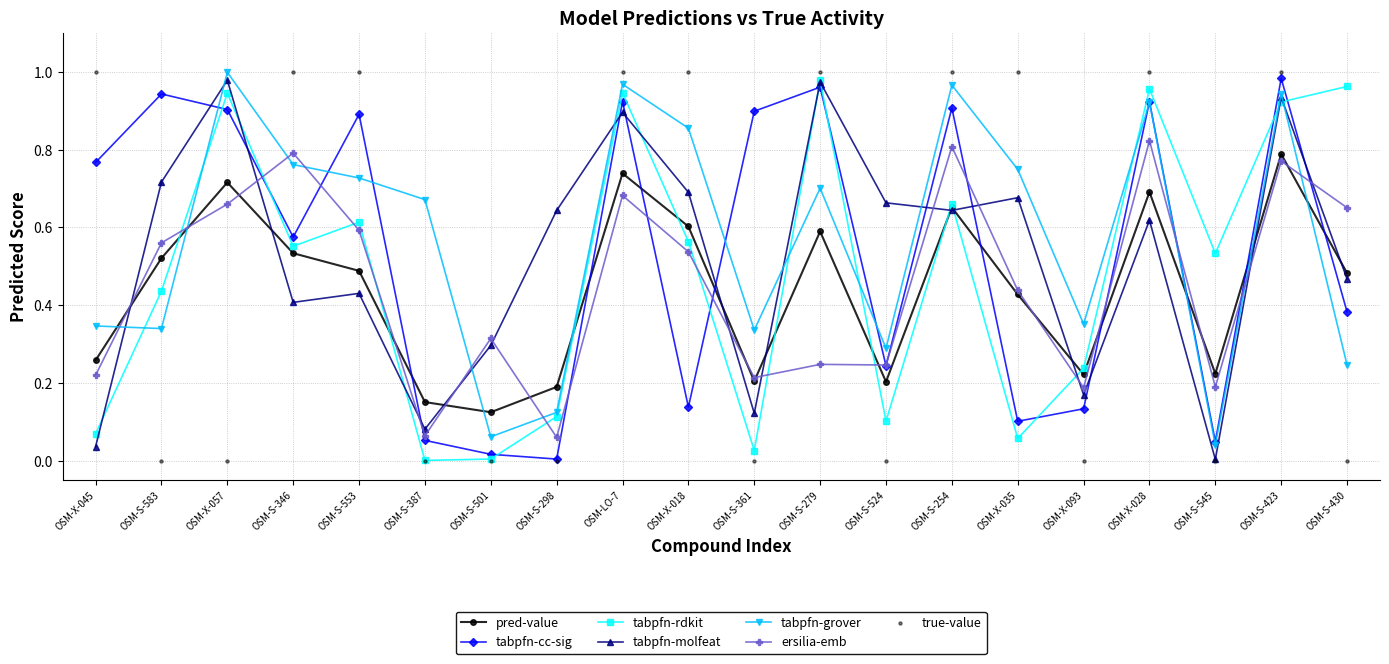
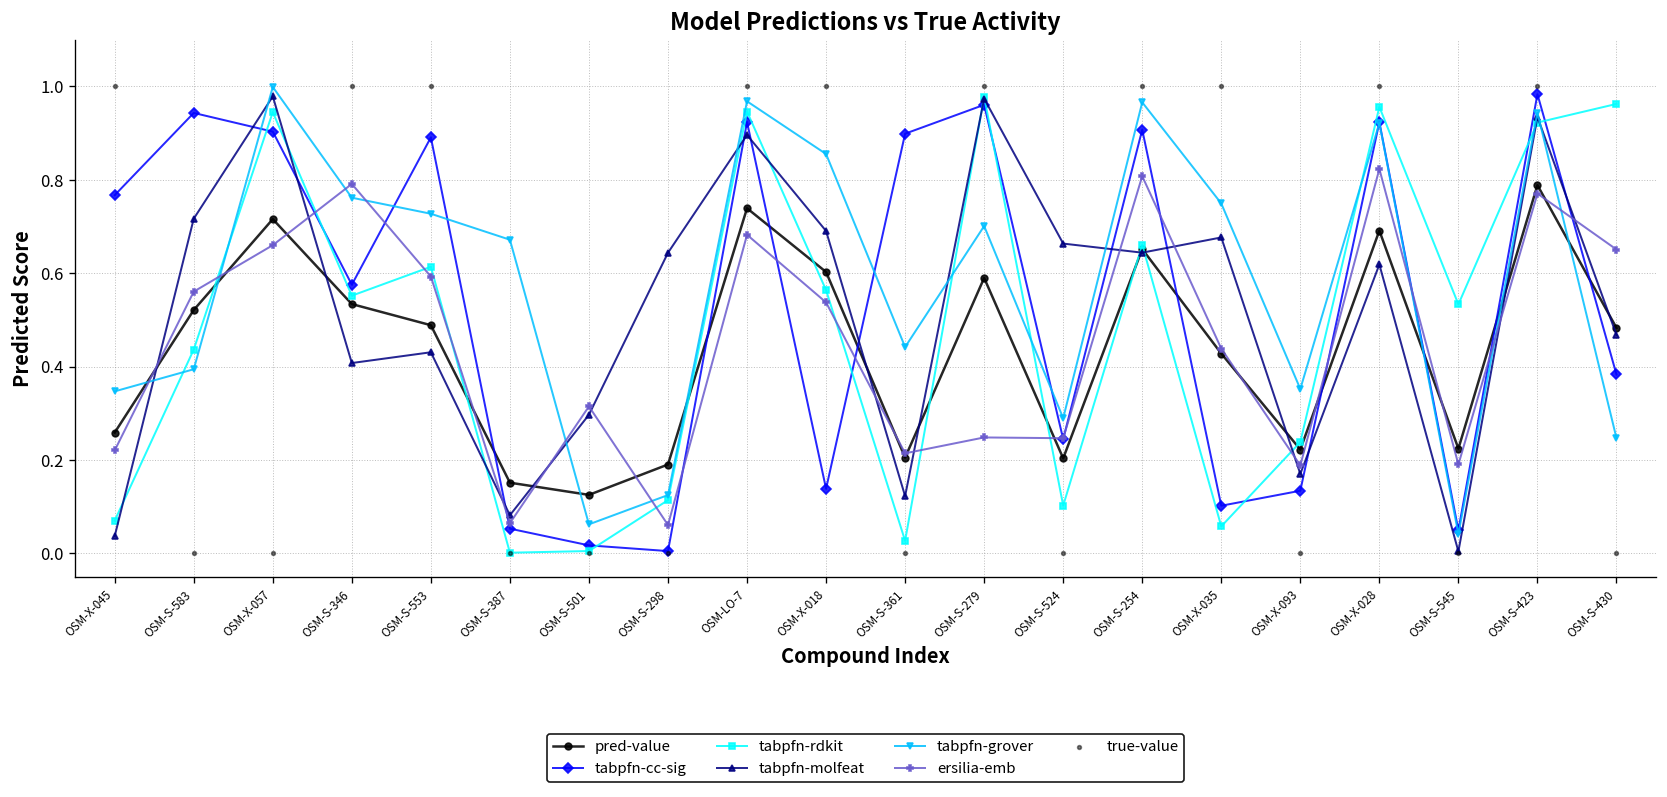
  {
    "tabpfn-cc-sig": {
      "OSM-X-045": 0.77,
      "OSM-S-583": 0.94,
      "OSM-X-057": 0.90,
      "OSM-S-346": 0.58,
      "OSM-S-553": 0.89,
      "OSM-S-387": 0.05,
      "OSM-S-501": 0.02,
      "OSM-LO-7": 0.92,
      "OSM-X-018": 0.14,
      "OSM-S-361": 0.90,
      "OSM-S-279": 0.96,
      "OSM-S-254": 0.91,
      "OSM-X-035": 0.10,
      "OSM-X-093": 0.13,
      "OSM-S-545": 0.05,
      "OSM-S-423": 0.98,
      "OSM-S-430": 0.38
    },
    "tabpfn-rdkit": {
      "OSM-X-045": 0.07,
      "OSM-S-583": 0.44,
      "OSM-X-057": 0.95,
      "OSM-S-346": 0.55,
      "OSM-S-553": 0.61,
      "OSM-S-298": 0.11,
      "OSM-LO-7": 0.95,
      "OSM-X-018": 0.56,
      "OSM-S-361": 0.03,
      "OSM-S-524": 0.10,
      "OSM-S-254": 0.66,
      "OSM-X-035": 0.06,
      "OSM-X-093": 0.24,
      "OSM-X-028": 0.96,
      "OSM-S-545": 0.53,
      "OSM-S-423": 0.92,
      "OSM-S-430": 0.96
    },
    "tabpfn-molfeat": {
      "OSM-X-045": 0.04,
      "OSM-S-583": 0.72,
      "OSM-X-057": 0.98,
      "OSM-S-346": 0.41,
      "OSM-S-553": 0.43,
      "OSM-S-387": 0.08,
      "OSM-S-501": 0.30,
      "OSM-S-298": 0.64,
      "OSM-LO-7": 0.90,
      "OSM-X-018": 0.69,
      "OSM-S-361": 0.12,
      "OSM-S-524": 0.66,
      "OSM-S-254": 0.64,
      "OSM-X-035": 0.68,
      "OSM-X-093": 0.17,
      "OSM-X-028": 0.62,
      "OSM-S-423": 0.93,
      "OSM-S-430": 0.47
    },
    "tabpfn-grover": {
      "OSM-X-045": 0.35,
-     "OSM-S-583": 0.34,
+     "OSM-S-583": 0.39,
      "OSM-X-057": 1.00,
      "OSM-S-346": 0.76,
      "OSM-S-553": 0.73,
      "OSM-S-387": 0.67,
      "OSM-S-501": 0.06,
      "OSM-S-298": 0.12,
      "OSM-LO-7": 0.97,
      "OSM-X-018": 0.86,
-     "OSM-S-361": 0.34,
+     "OSM-S-361": 0.44,
      "OSM-S-279": 0.70,
      "OSM-S-524": 0.29,
      "OSM-S-254": 0.97,
      "OSM-X-035": 0.75,
      "OSM-X-093": 0.35,
      "OSM-S-545": 0.04,
      "OSM-S-423": 0.94,
      "OSM-S-430": 0.25
    },
    "ersilia-emb": {
      "OSM-X-045": 0.22,
      "OSM-S-583": 0.56,
      "OSM-X-057": 0.66,
      "OSM-S-346": 0.79,
      "OSM-S-553": 0.59,
      "OSM-S-387": 0.06,
      "OSM-S-501": 0.31,
      "OSM-S-298": 0.06,
      "OSM-LO-7": 0.68,
      "OSM-X-018": 0.54,
      "OSM-S-361": 0.21,
      "OSM-S-279": 0.25,
      "OSM-S-254": 0.81,
      "OSM-X-035": 0.44,
      "OSM-X-093": 0.19,
      "OSM-X-028": 0.82,
      "OSM-S-545": 0.19,
      "OSM-S-423": 0.77,
      "OSM-S-430": 0.65
    }
  }
